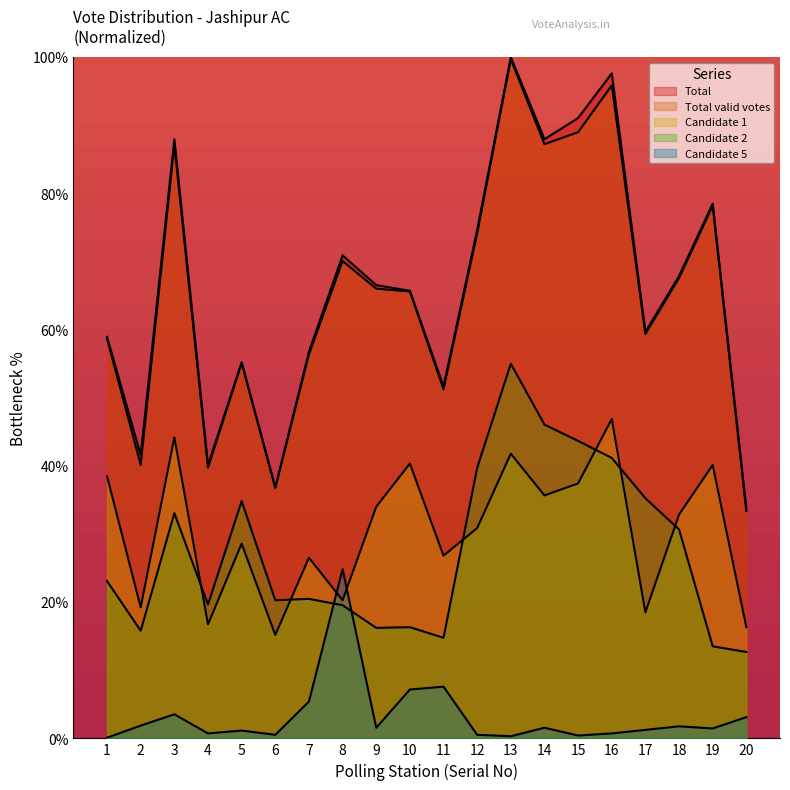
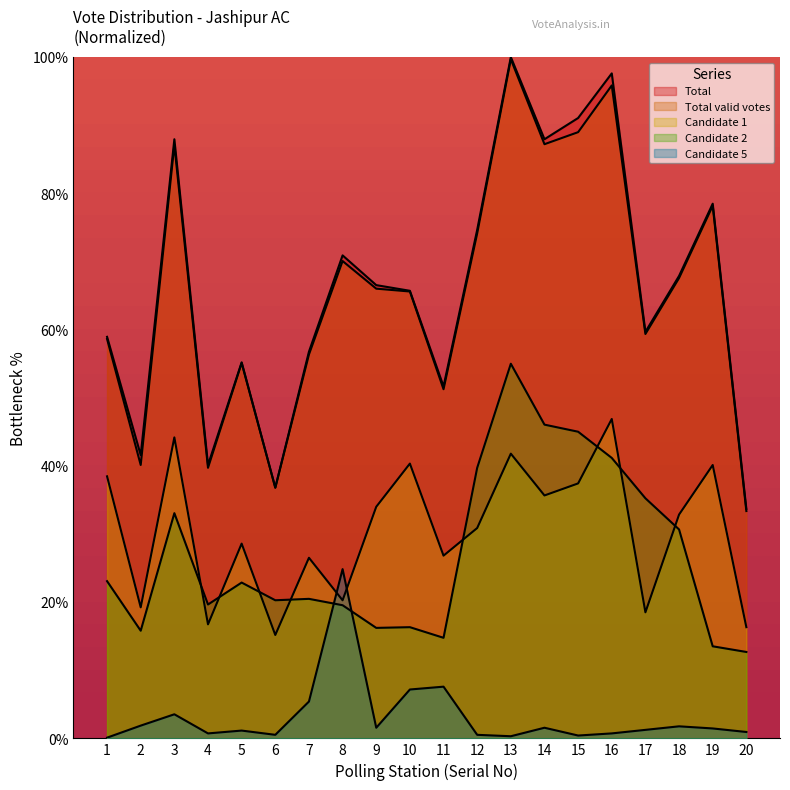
  {
    "Candidate 2": {
      "1": "23%",
      "2": "16%",
      "3": "33%",
      "4": "20%",
-     "5": "35%",
+     "5": "23%",
      "6": "20%",
      "7": "20%",
      "8": "20%",
      "9": "16%",
      "10": "16%",
      "11": "15%",
      "12": "40%",
      "13": "55%",
      "14": "46%",
-     "15": "44%",
+     "15": "45%",
      "16": "41%",
      "17": "35%",
      "18": "31%",
      "19": "14%",
      "20": "13%"
    },
    "Candidate 5": {
      "1": "0%",
      "2": "2%",
      "3": "4%",
      "4": "1%",
      "5": "1%",
      "6": "1%",
      "7": "5%",
      "8": "25%",
      "9": "2%",
      "10": "7%",
      "11": "8%",
      "12": "1%",
      "13": "0%",
      "14": "2%",
      "15": "0%",
      "16": "1%",
      "17": "1%",
      "18": "2%",
      "19": "1%",
-     "20": "3%"
+     "20": "1%"
    }
  }
